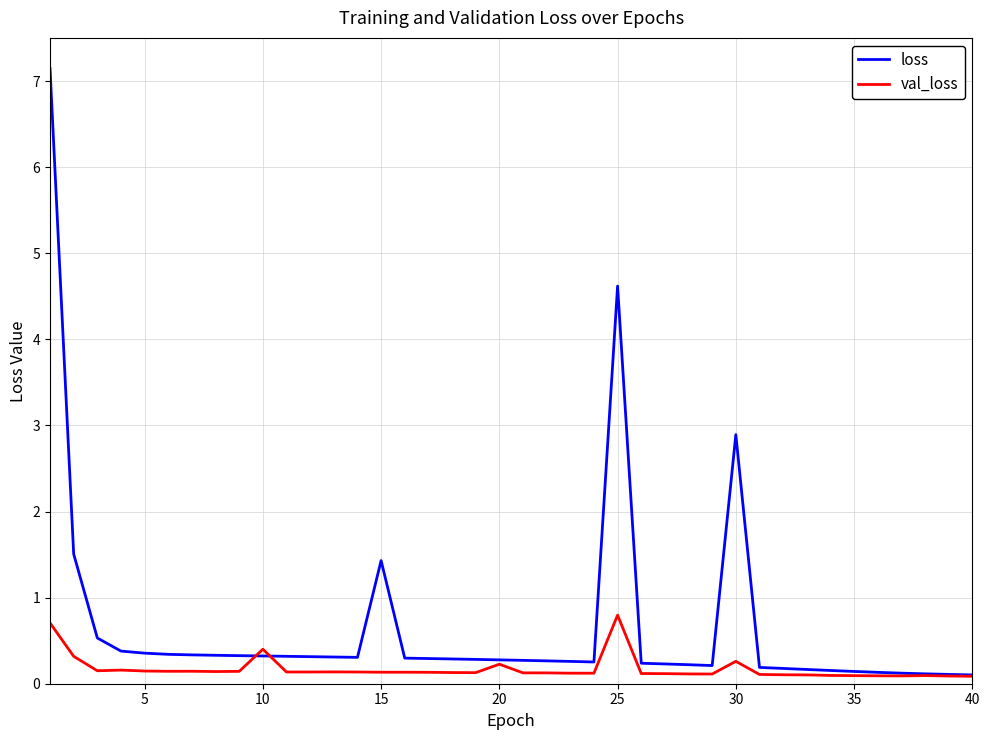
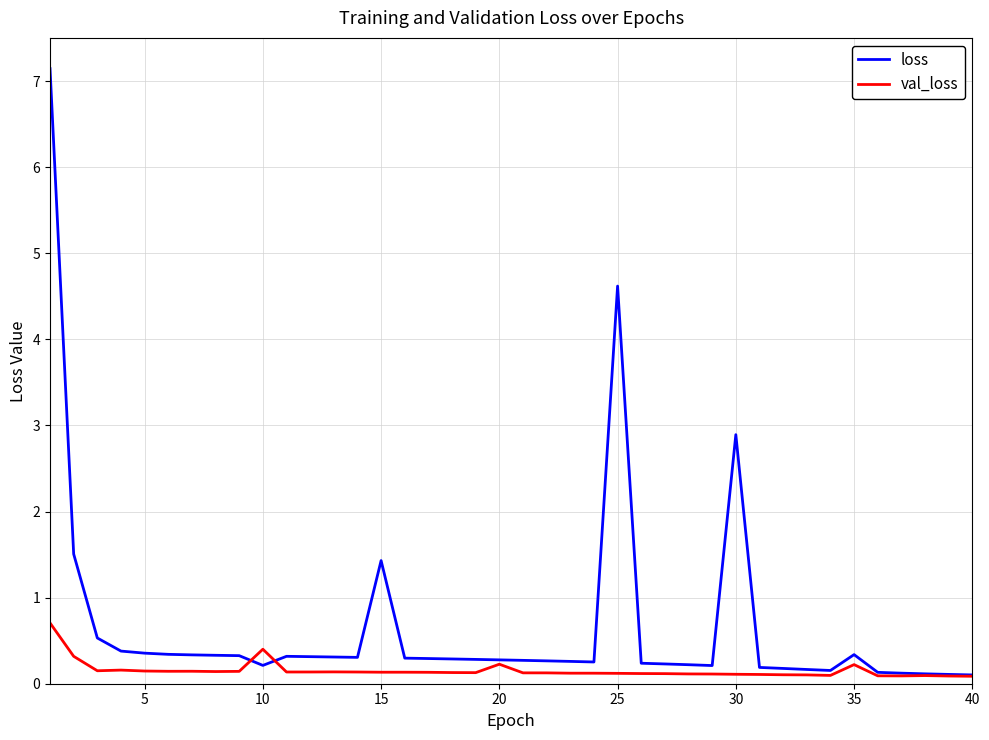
  {
    "loss": {
      "5": 0.4,
-     "10": 0.3,
+     "10": 0.2,
      "15": 1.4,
      "20": 0.3,
      "25": 4.6,
      "30": 2.9,
-     "35": 0.1
+     "35": 0.3
    },
    "val_loss": {
      "5": 0.1,
      "10": 0.4,
      "15": 0.1,
      "20": 0.2,
-     "25": 0.8,
-     "30": 0.3,
-     "35": 0.1
+     "25": 0.1,
+     "30": 0.1,
+     "35": 0.2
    }
  }
